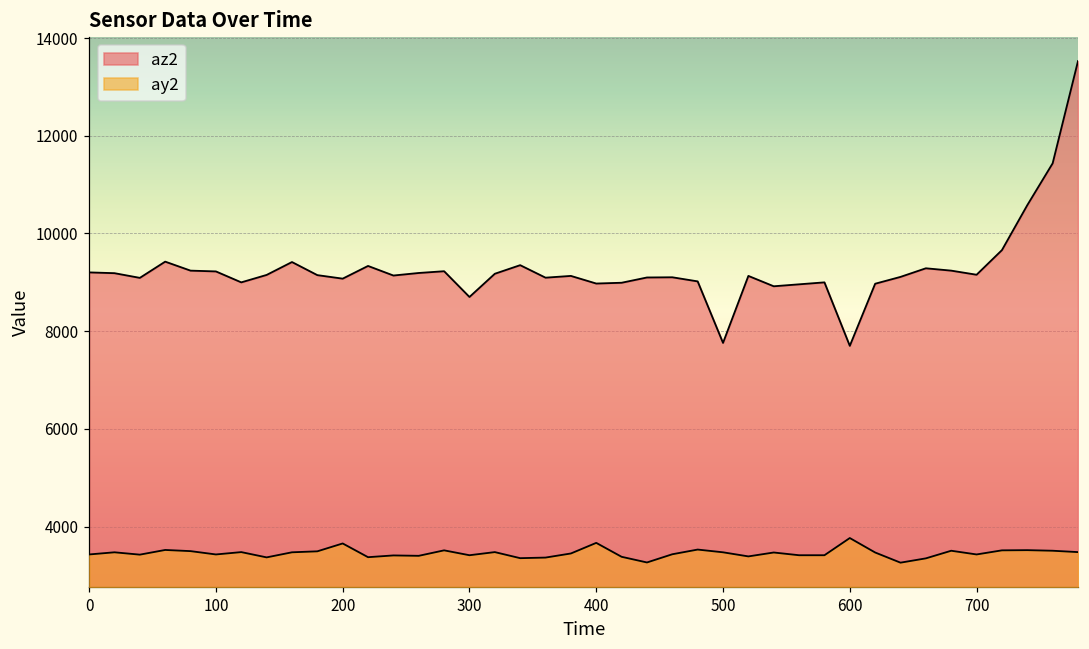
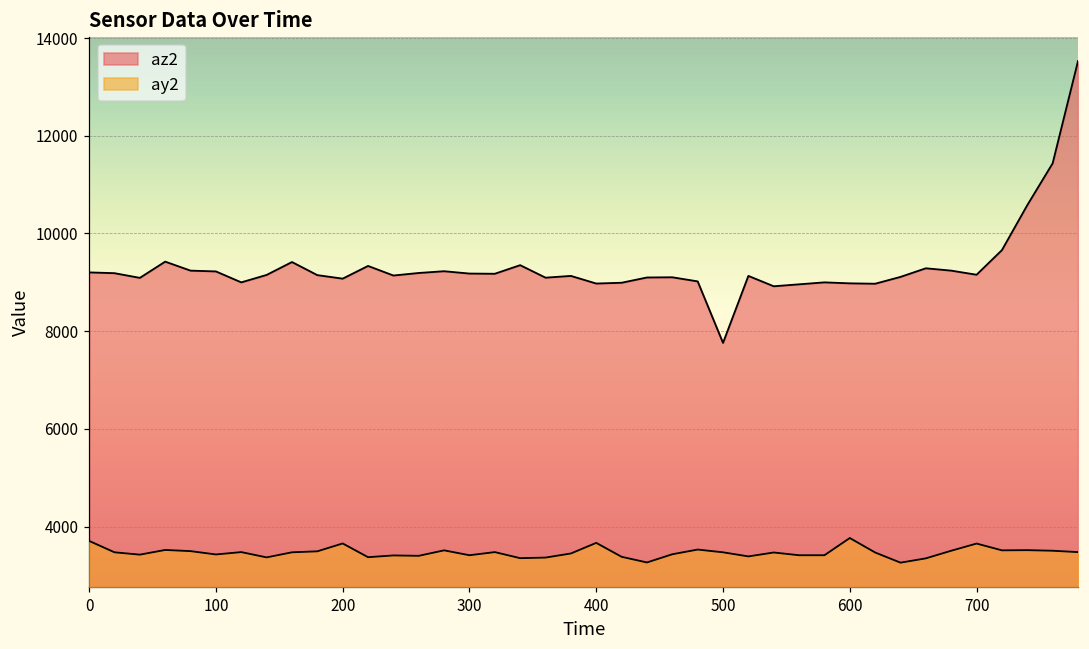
  {
    "az2": {
      "0": 9200,
      "100": 9200,
      "200": 9100,
-     "300": 8700,
+     "300": 9200,
      "400": 9000,
      "500": 7800,
-     "600": 7700,
+     "600": 9000,
      "700": 9200
    },
    "ay2": {
-     "0": 3400,
+     "0": 3700,
      "100": 3400,
      "200": 3700,
      "300": 3400,
      "400": 3700,
      "500": 3500,
      "600": 3800,
-     "700": 3400
+     "700": 3700
    }
  }
